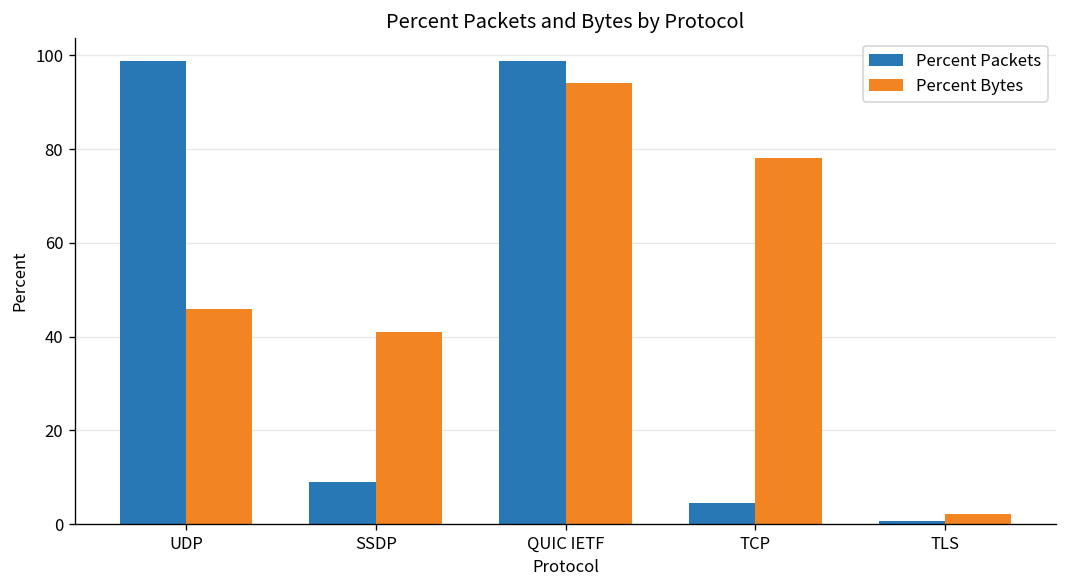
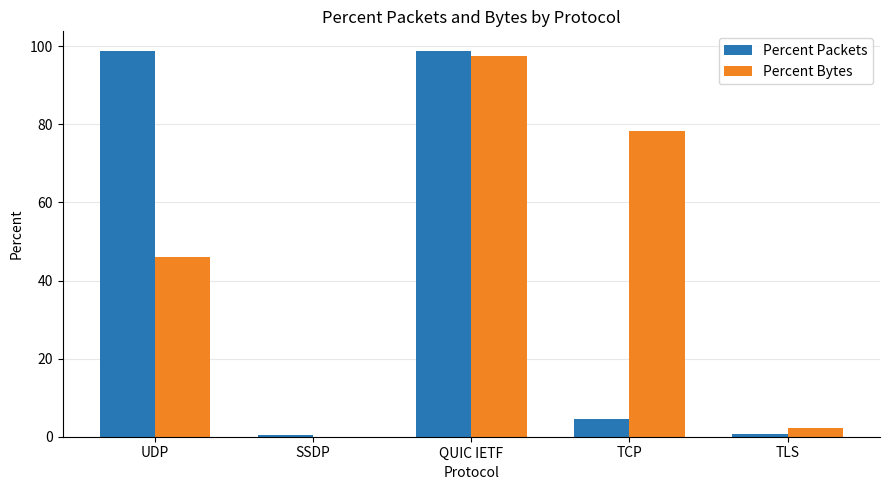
  {
    "Percent Packets": {
      "UDP": 99,
-     "SSDP": 9,
+     "SSDP": 0,
      "QUIC IETF": 99,
      "TCP": 5,
      "TLS": 1
    },
    "Percent Bytes": {
      "UDP": 46,
-     "SSDP": 41,
-     "QUIC IETF": 94,
+     "SSDP": 0,
+     "QUIC IETF": 97,
      "TCP": 78,
      "TLS": 2
    }
  }
